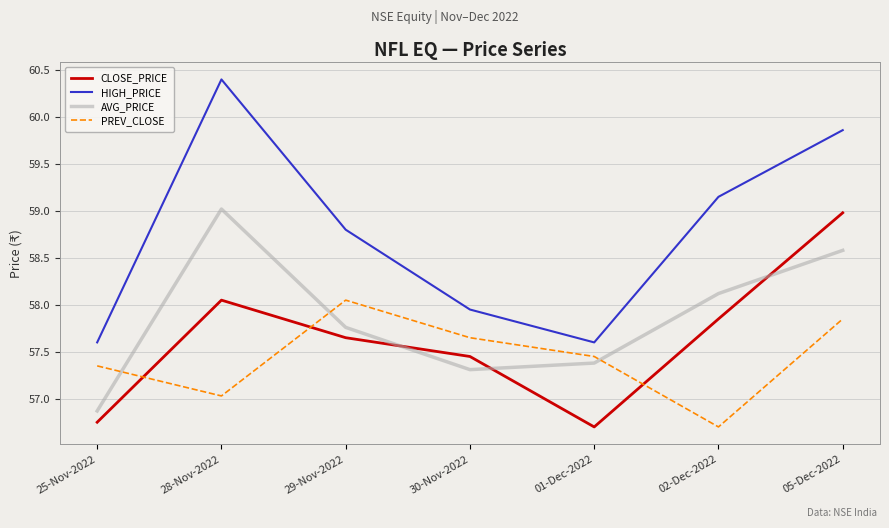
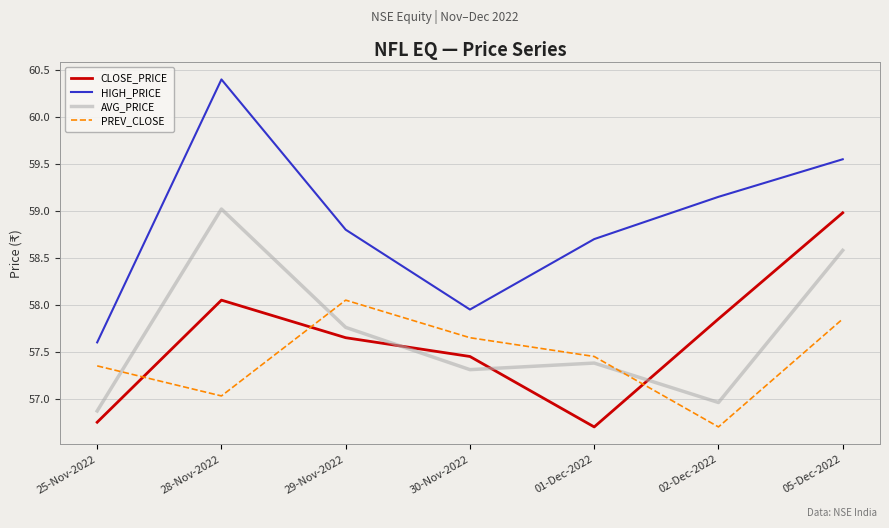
  {
    "CLOSE_PRICE": {
      "25-Nov-2022": 56.8,
      "28-Nov-2022": 58.1,
      "29-Nov-2022": 57.7,
      "30-Nov-2022": 57.5,
      "01-Dec-2022": 56.7,
      "02-Dec-2022": 57.9,
      "05-Dec-2022": 59.0
    },
    "HIGH_PRICE": {
      "25-Nov-2022": 57.6,
      "28-Nov-2022": 60.4,
      "29-Nov-2022": 58.8,
      "30-Nov-2022": 58.0,
-     "01-Dec-2022": 57.6,
+     "01-Dec-2022": 58.7,
      "02-Dec-2022": 59.2,
-     "05-Dec-2022": 59.9
+     "05-Dec-2022": 59.6
    },
    "AVG_PRICE": {
      "25-Nov-2022": 56.9,
      "28-Nov-2022": 59.0,
      "29-Nov-2022": 57.8,
      "30-Nov-2022": 57.3,
      "01-Dec-2022": 57.4,
-     "02-Dec-2022": 58.1,
+     "02-Dec-2022": 57.0,
      "05-Dec-2022": 58.6
    },
    "PREV_CLOSE": {
      "25-Nov-2022": 57.4,
      "28-Nov-2022": 57.0,
      "29-Nov-2022": 58.1,
      "30-Nov-2022": 57.7,
      "01-Dec-2022": 57.5,
      "02-Dec-2022": 56.7,
      "05-Dec-2022": 57.9
    }
  }
